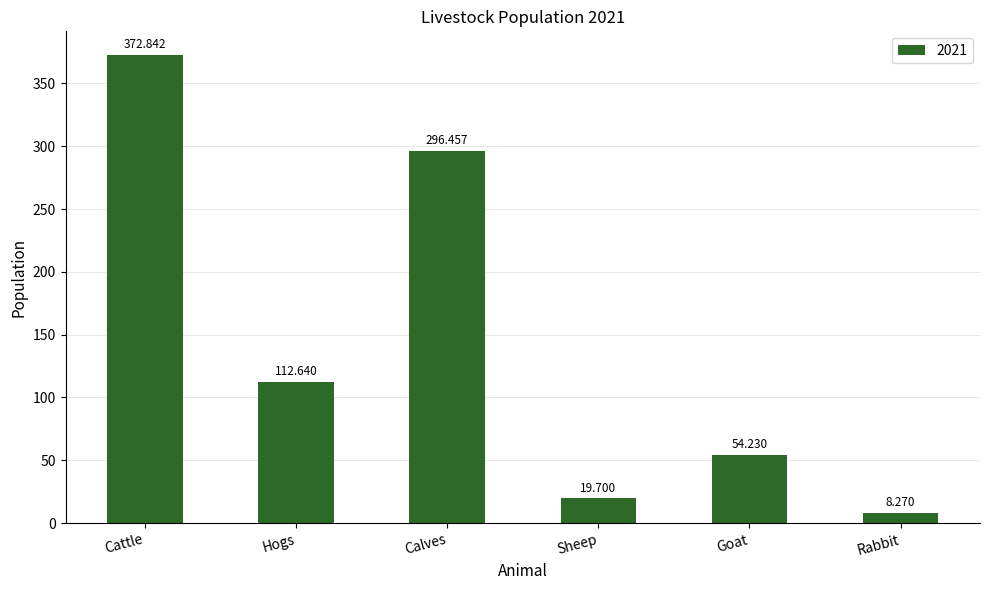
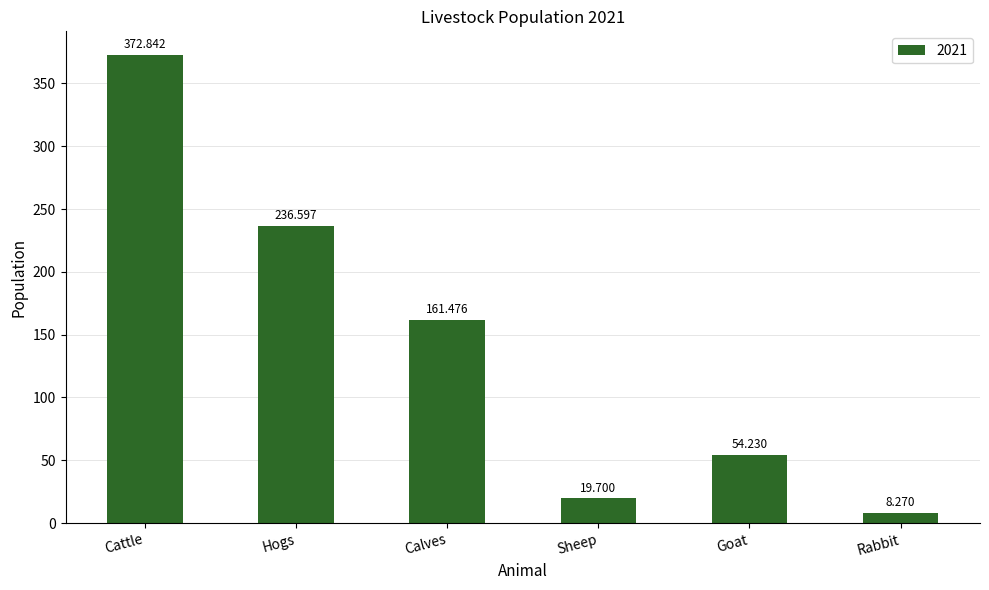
  {
    "Cattle": 372.842,
-   "Hogs": 112.640,
-   "Calves": 296.457,
+   "Hogs": 236.597,
+   "Calves": 161.476,
    "Sheep": 19.700,
    "Goat": 54.230,
    "Rabbit": 8.270
  }
